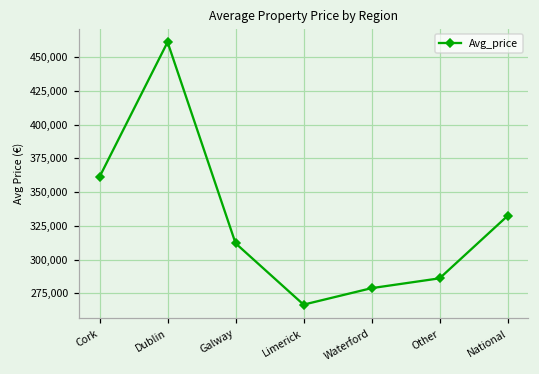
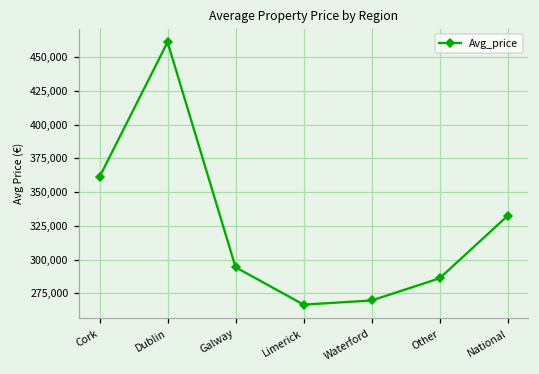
  {
    "Cork": "361,000",
    "Dublin": "461,000",
-   "Galway": "312,000",
+   "Galway": "294,000",
    "Limerick": "267,000",
-   "Waterford": "279,000",
+   "Waterford": "270,000",
    "Other": "286,000",
    "National": "332,000"
  }
